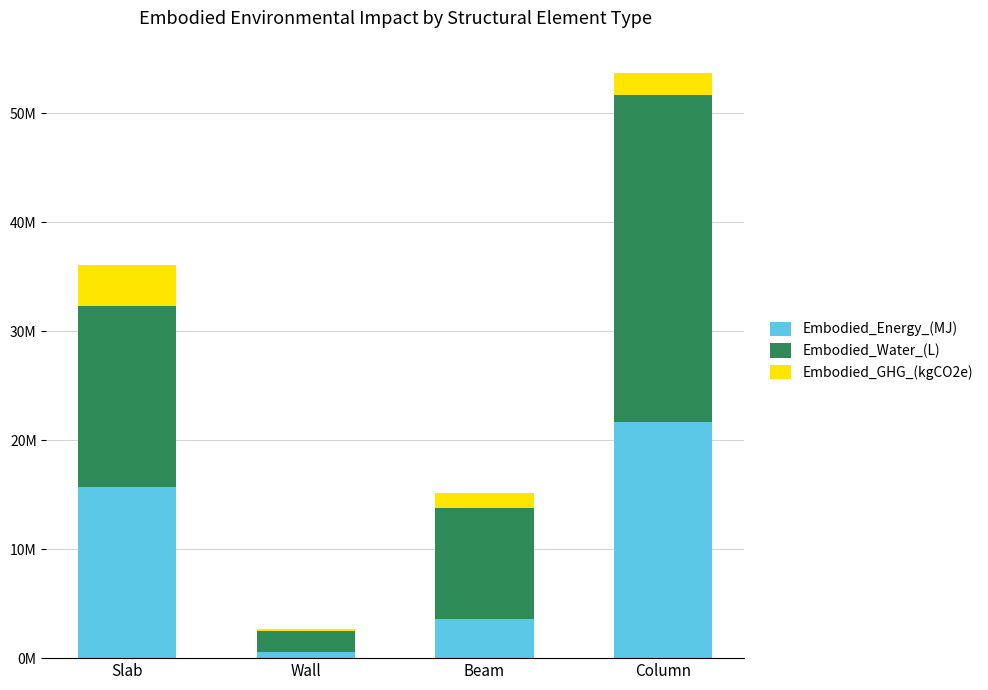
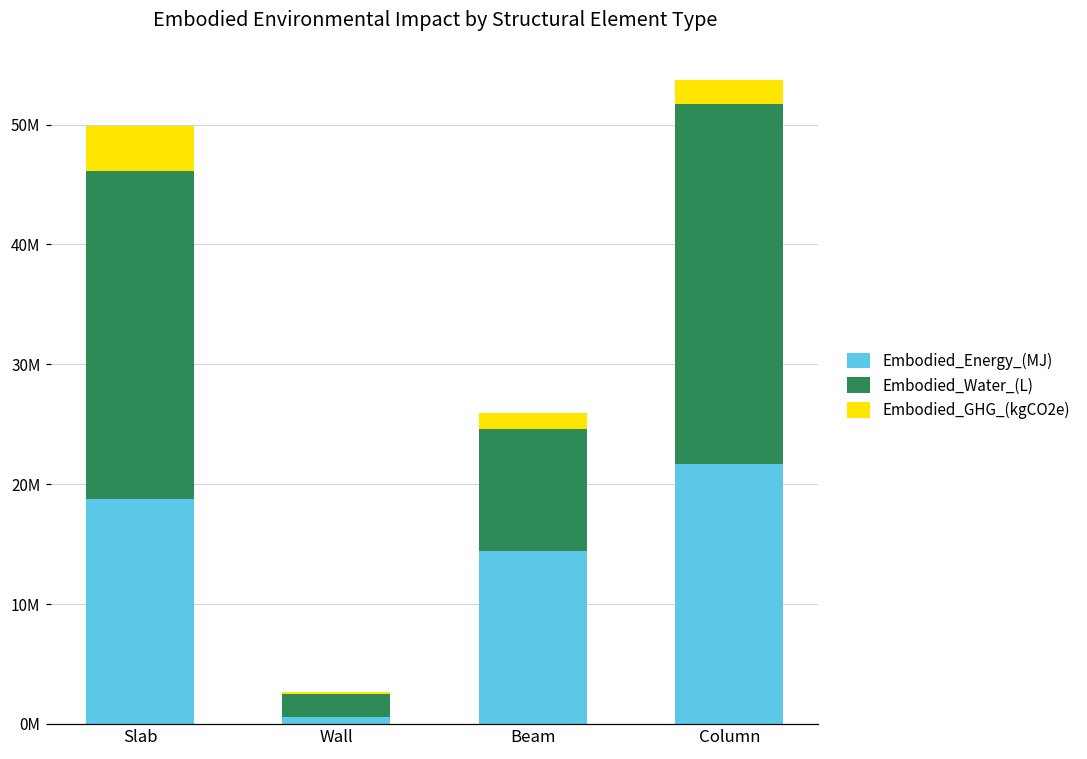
  {
    "Embodied_Energy_(MJ)": {
-     "Slab": 15700000,
+     "Slab": 18800000,
      "Wall": 600000,
-     "Beam": 3600000,
+     "Beam": 14500000,
      "Column": 21600000
    },
    "Embodied_Water_(L)": {
-     "Slab": 16600000,
+     "Slab": 27300000,
      "Wall": 2000000,
      "Beam": 10200000,
      "Column": 30100000
    },
    "Embodied_GHG_(kgCO2e)": {
      "Slab": 3800000,
      "Beam": 1300000,
      "Column": 2000000
    }
  }
